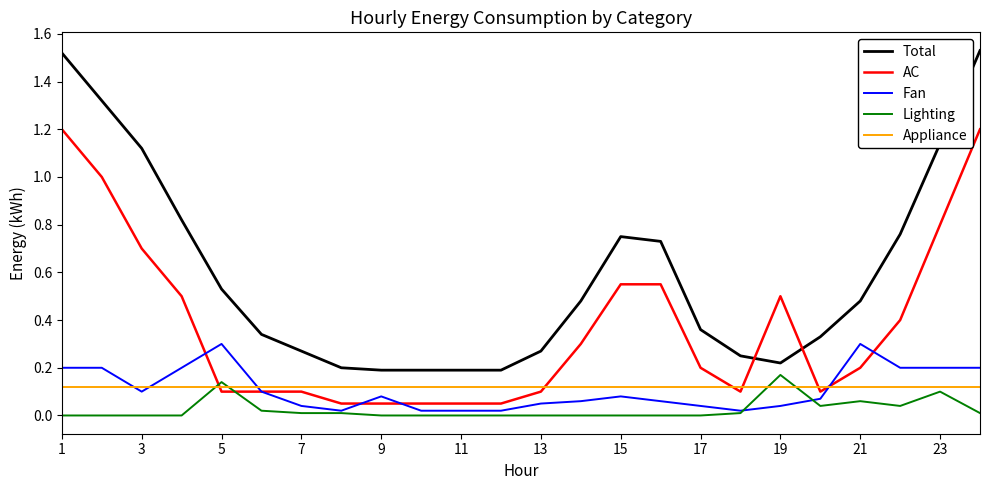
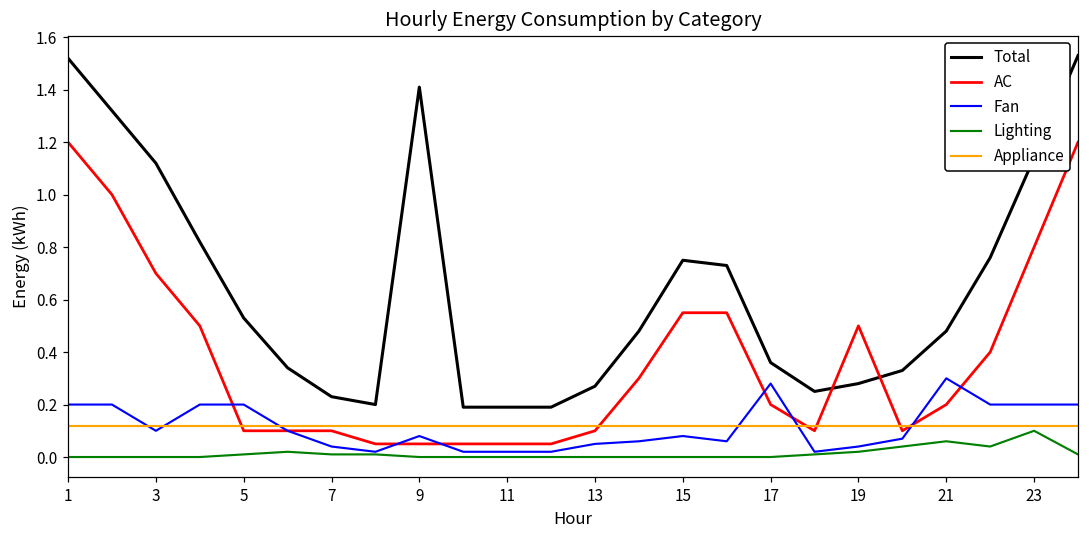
  {
    "Total": {
      "1": 1.52,
      "3": 1.12,
      "5": 0.53,
-     "7": 0.27,
-     "9": 0.19,
+     "7": 0.23,
+     "9": 1.41,
      "11": 0.19,
      "13": 0.27,
      "15": 0.75,
      "17": 0.36,
-     "19": 0.22,
+     "19": 0.28,
      "21": 0.48
    },
    "AC": {
      "1": 1.20,
      "3": 0.70,
      "5": 0.10,
      "7": 0.10,
      "9": 0.05,
      "11": 0.05,
      "13": 0.10,
      "15": 0.55,
      "17": 0.20,
      "19": 0.50,
      "21": 0.20,
      "23": 0.80
    },
    "Fan": {
      "1": 0.20,
      "3": 0.10,
-     "5": 0.3,
+     "5": 0.2,
      "7": 0.04,
      "9": 0.08,
      "11": 0.02,
      "13": 0.05,
      "15": 0.08,
-     "17": 0.04,
+     "17": 0.28,
      "19": 0.04,
      "21": 0.30,
      "23": 0.20
    },
    "Lighting": {
      "1": 0.00,
      "3": 0.00,
-     "5": 0.14,
+     "5": 0.01,
      "7": 0.01,
      "9": 0.00,
      "11": 0.00,
      "13": 0.00,
      "15": 0.00,
      "17": 0.00,
-     "19": 0.17,
+     "19": 0.02,
      "21": 0.06,
      "23": 0.10
    },
    "Appliance": {
      "1": 0.12,
      "3": 0.12,
      "5": 0.12,
      "7": 0.12,
      "9": 0.12,
      "11": 0.12,
      "13": 0.12,
      "15": 0.12,
      "17": 0.12,
      "19": 0.12,
      "21": 0.12,
      "23": 0.12
    }
  }
